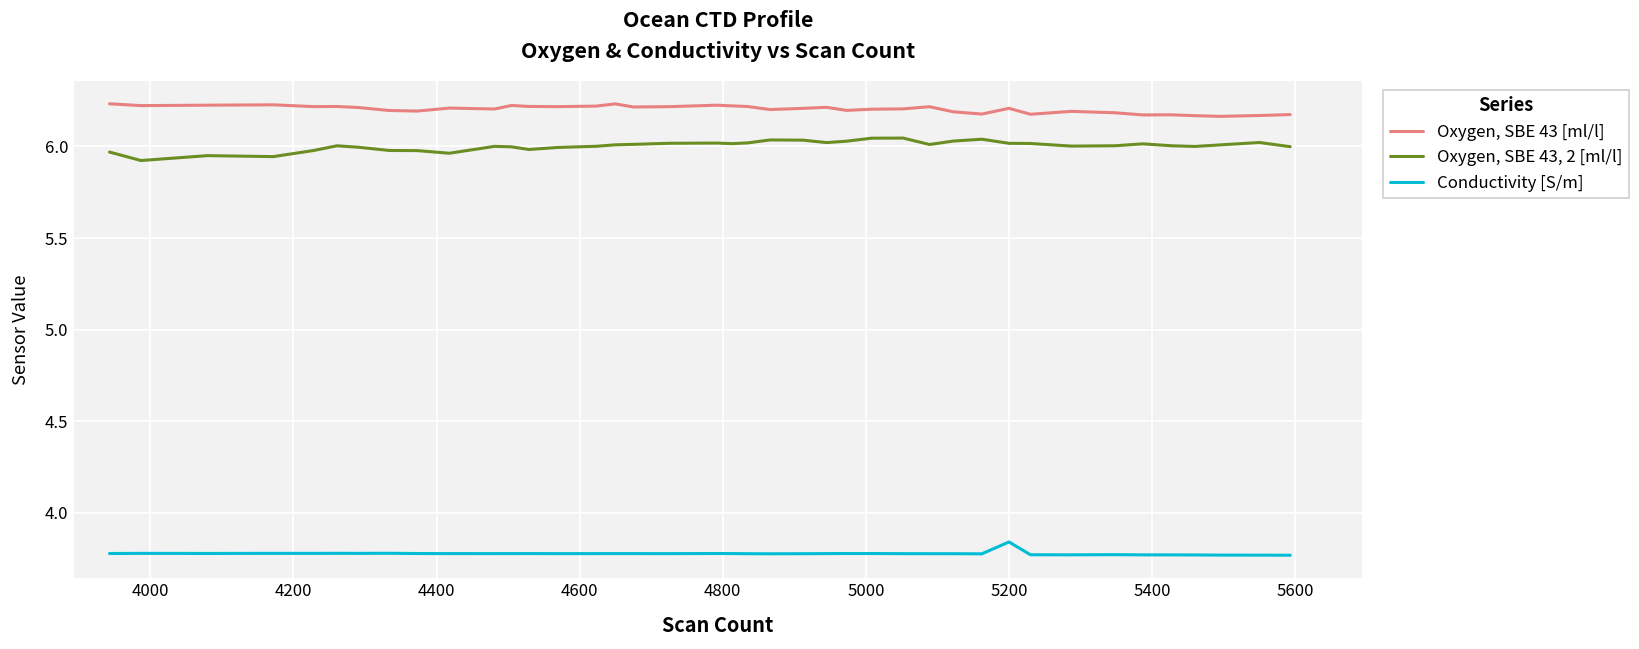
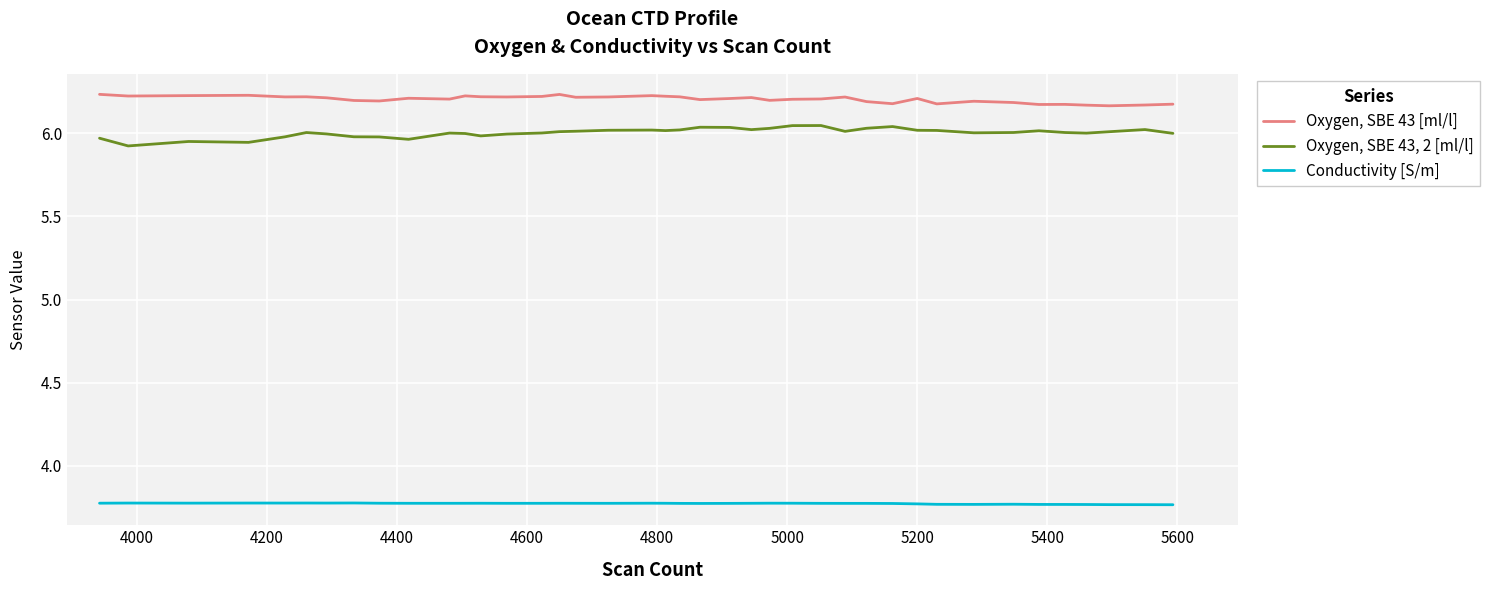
  {
    "Oxygen, SBE 43 [ml/l]": {
      "5200": 6.21
    },
    "Oxygen, SBE 43, 2 [ml/l]": {
      "5200": 6.02
    },
    "Conductivity [S/m]": {
-     "5200": 3.84
+     "5200": 3.77
    }
  }
